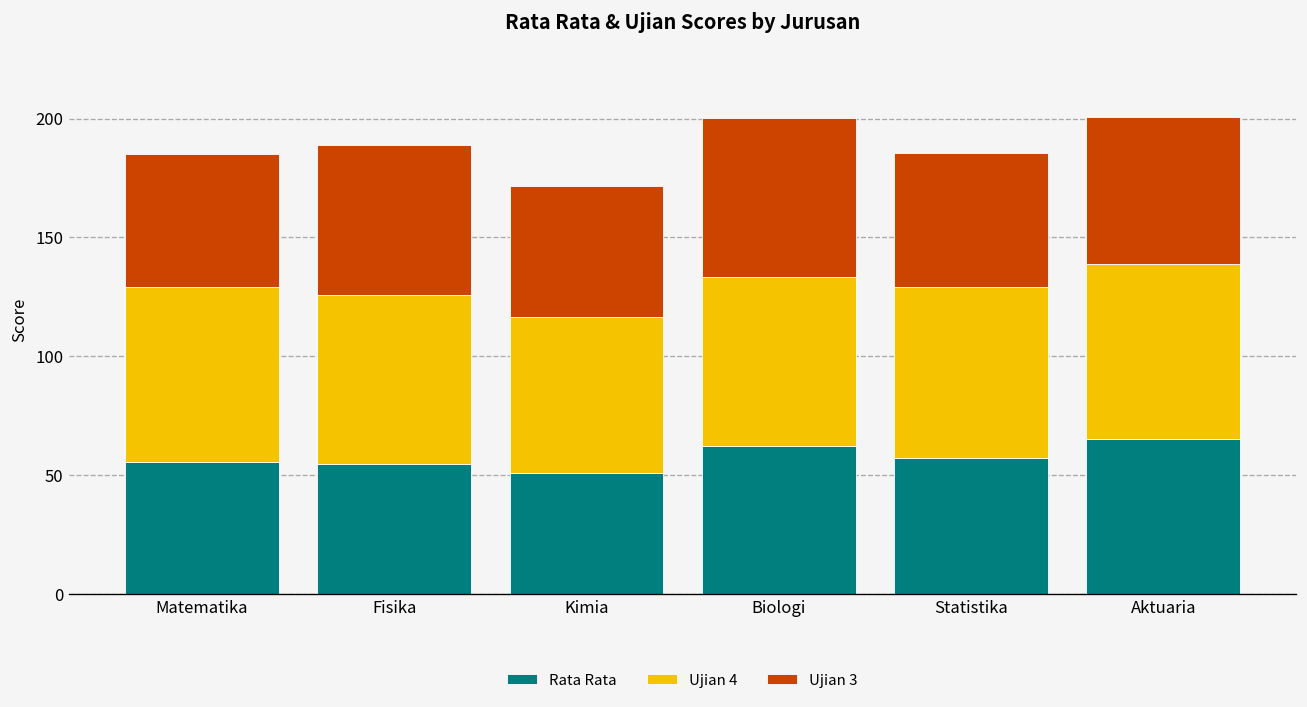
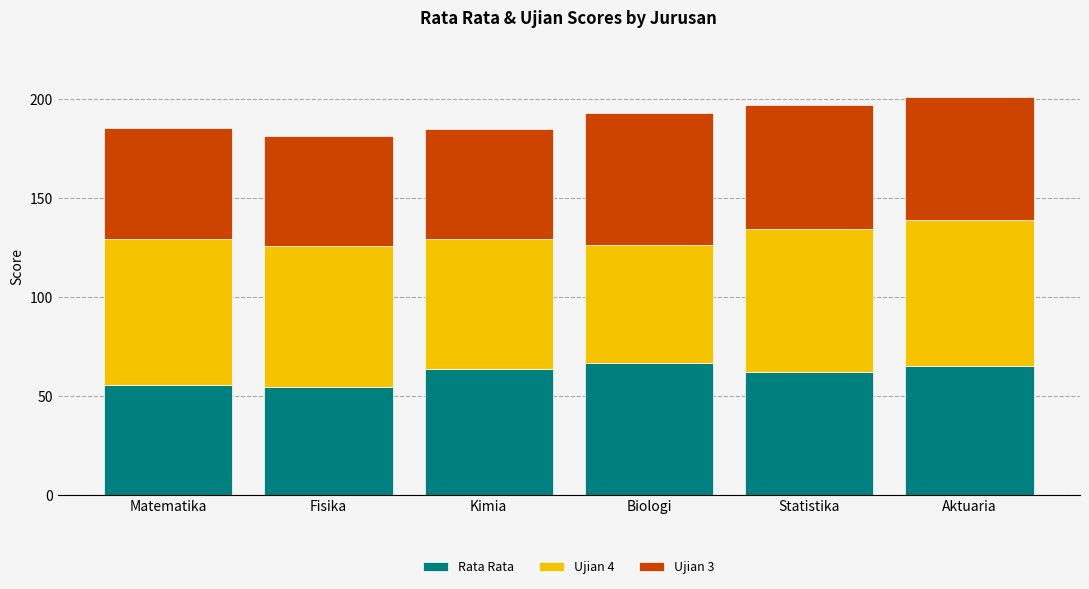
  {
    "Rata Rata": {
      "Matematika": 56,
      "Fisika": 55,
-     "Kimia": 51,
-     "Biologi": 62,
-     "Statistika": 57,
+     "Kimia": 64,
+     "Biologi": 67,
+     "Statistika": 62,
      "Aktuaria": 65
    },
    "Ujian 4": {
      "Matematika": 73,
      "Fisika": 71,
      "Kimia": 65,
-     "Biologi": 71,
+     "Biologi": 59,
      "Statistika": 72,
      "Aktuaria": 74
    },
    "Ujian 3": {
      "Matematika": 56,
-     "Fisika": 63,
+     "Fisika": 55,
      "Kimia": 55,
      "Biologi": 67,
-     "Statistika": 56,
+     "Statistika": 62,
      "Aktuaria": 62
    }
  }
